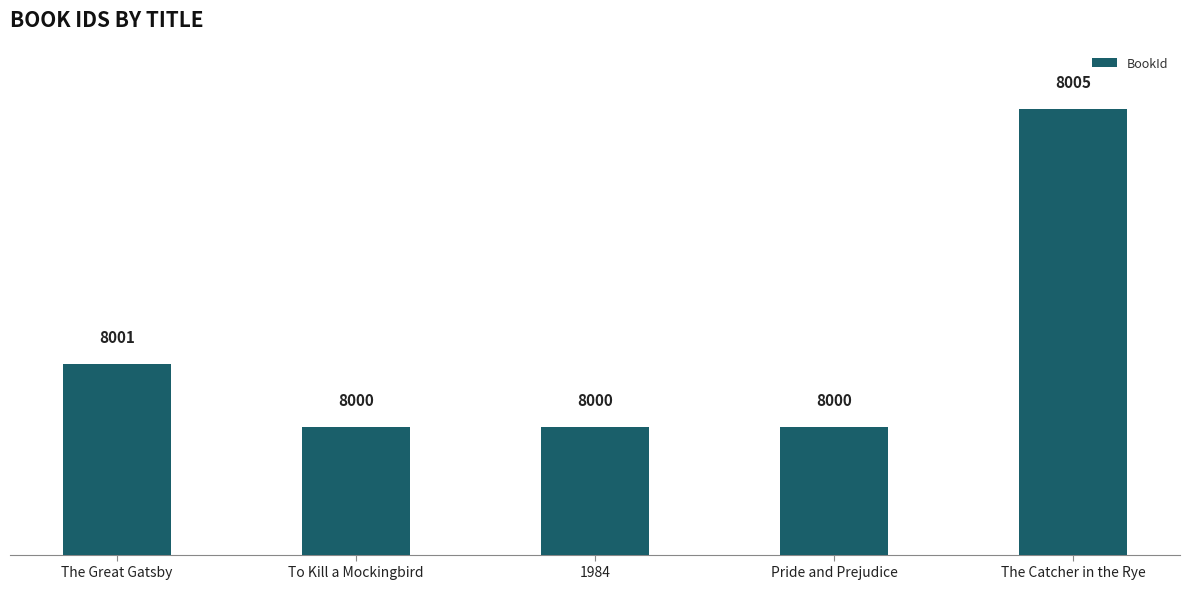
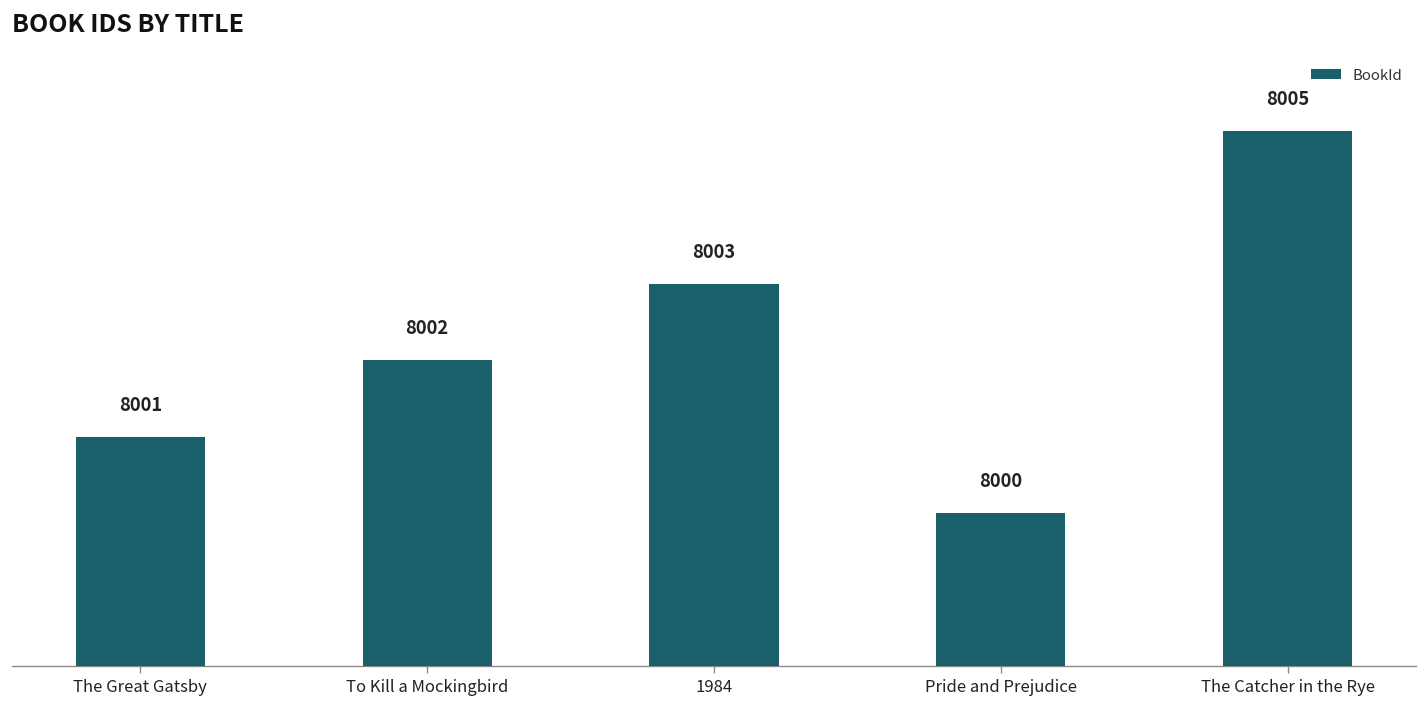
  {
    "The Great Gatsby": 8001,
-   "To Kill a Mockingbird": 8000,
-   "1984": 8000,
+   "To Kill a Mockingbird": 8002,
+   "1984": 8003,
    "Pride and Prejudice": 8000,
    "The Catcher in the Rye": 8005
  }
